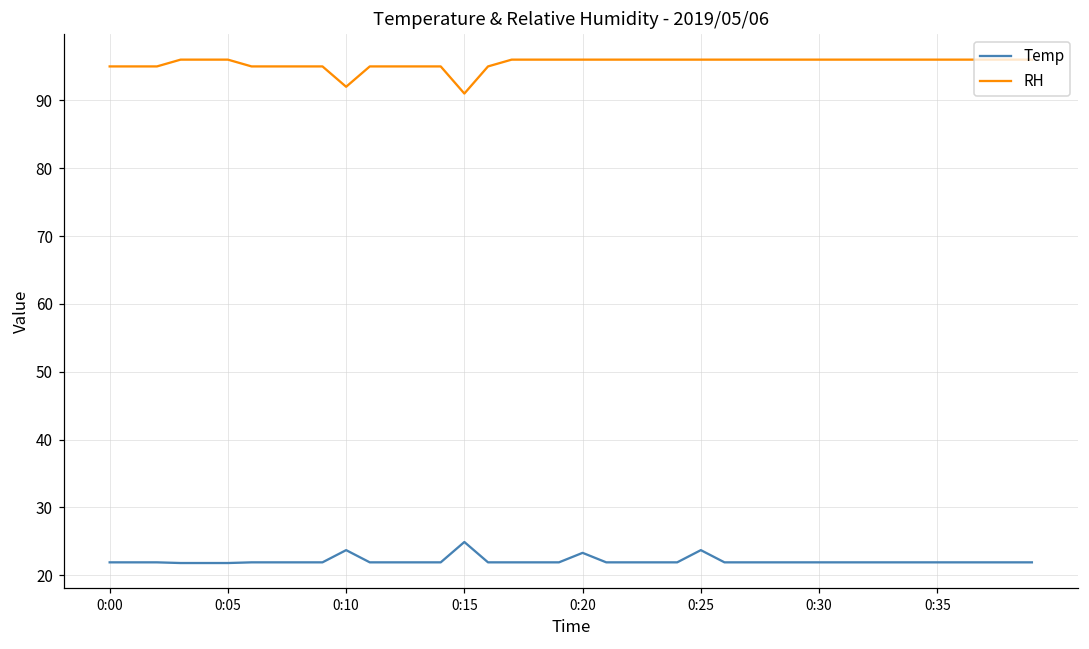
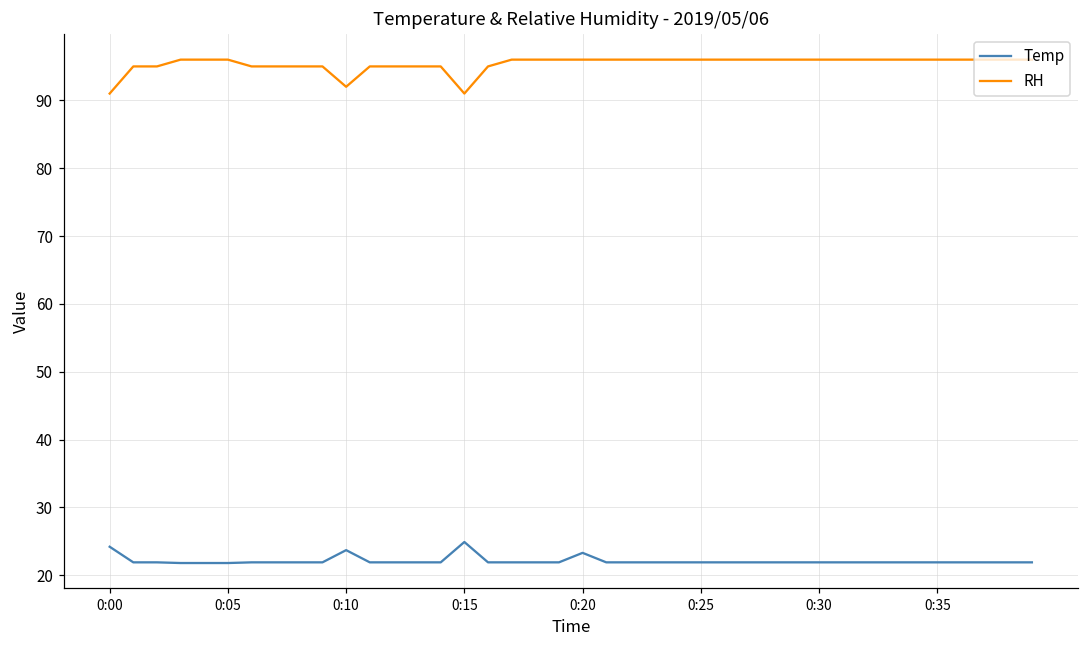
  {
    "Temp": {
-     "0:00": 22,
+     "0:00": 24,
      "0:05": 22,
      "0:10": 24,
      "0:15": 25,
      "0:20": 23,
-     "0:25": 24,
+     "0:25": 22,
      "0:30": 22,
      "0:35": 22
    },
    "RH": {
-     "0:00": 95,
+     "0:00": 91,
      "0:05": 96,
      "0:10": 92,
      "0:15": 91,
      "0:20": 96,
      "0:25": 96,
      "0:30": 96,
      "0:35": 96
    }
  }
